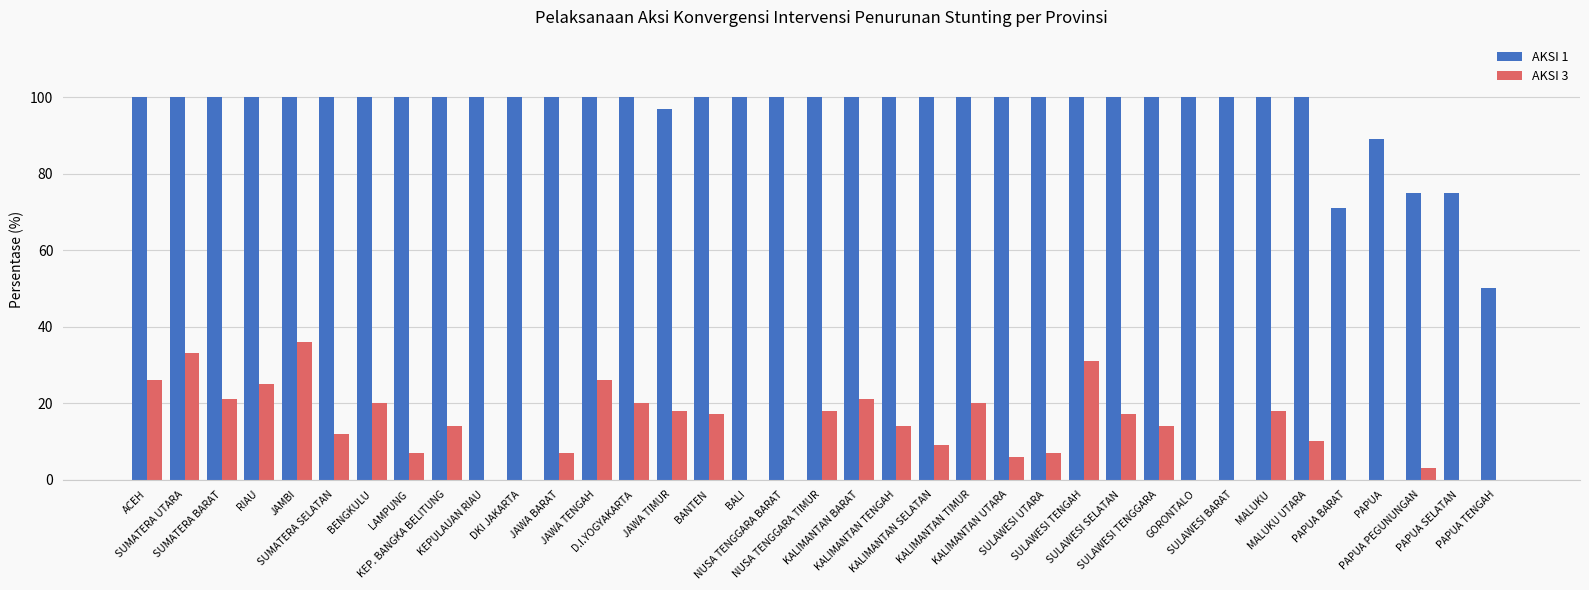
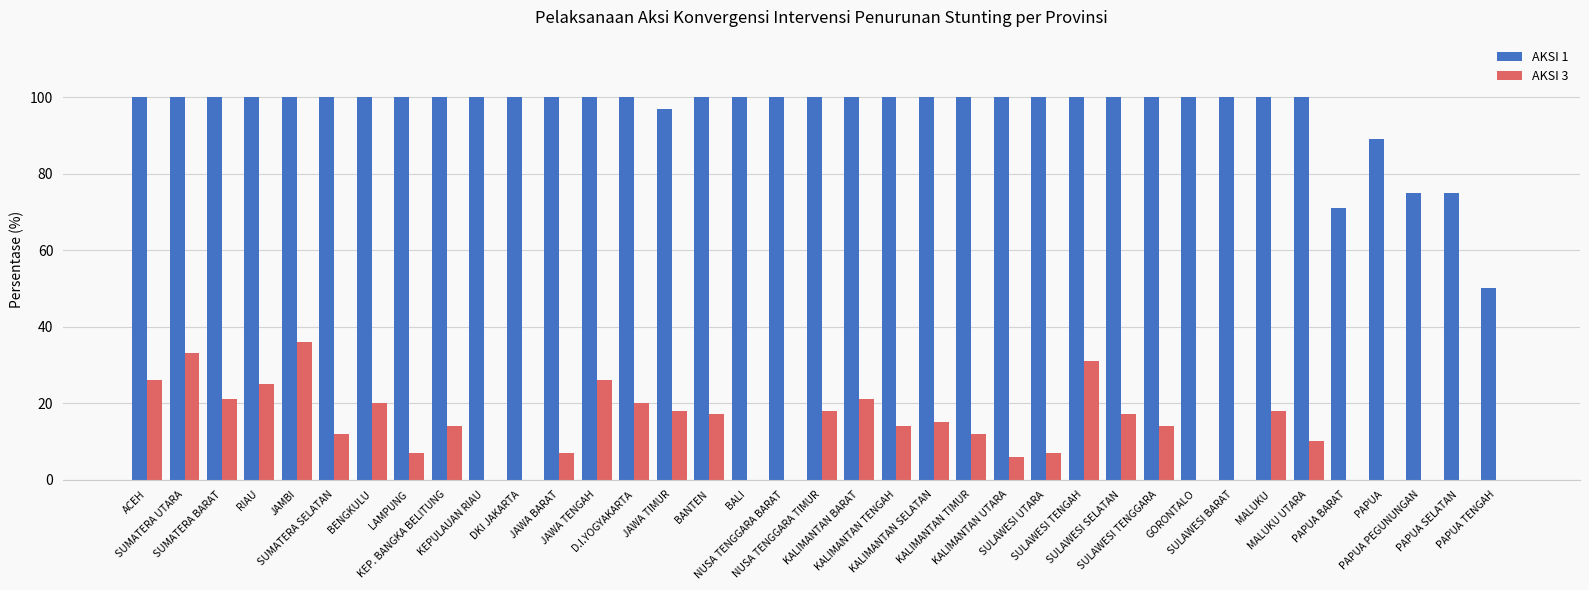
  {
    "AKSI 1": {
      "ACEH": 100,
      "SUMATERA UTARA": 100,
      "SUMATERA BARAT": 100,
      "RIAU": 100,
      "JAMBI": 100,
      "SUMATERA SELATAN": 100,
      "BENGKULU": 100,
      "LAMPUNG": 100,
      "KEP. BANGKA BELITUNG": 100,
      "KEPULAUAN RIAU": 100,
      "DKI JAKARTA": 100,
      "JAWA BARAT": 100,
      "JAWA TENGAH": 100,
      "D.I.YOGYAKARTA": 100,
      "JAWA TIMUR": 97,
      "BANTEN": 100,
      "BALI": 100,
      "NUSA TENGGARA BARAT": 100,
      "NUSA TENGGARA TIMUR": 100,
      "KALIMANTAN BARAT": 100,
      "KALIMANTAN TENGAH": 100,
      "KALIMANTAN SELATAN": 100,
      "KALIMANTAN TIMUR": 100,
      "KALIMANTAN UTARA": 100,
      "SULAWESI UTARA": 100,
      "SULAWESI TENGAH": 100,
      "SULAWESI SELATAN": 100,
      "SULAWESI TENGGARA": 100,
      "GORONTALO": 100,
      "SULAWESI BARAT": 100,
      "MALUKU": 100,
      "MALUKU UTARA": 100,
      "PAPUA BARAT": 71,
      "PAPUA": 89,
      "PAPUA PEGUNUNGAN": 75,
      "PAPUA SELATAN": 75,
      "PAPUA TENGAH": 50
    },
    "AKSI 3": {
      "ACEH": 26,
      "SUMATERA UTARA": 33,
      "SUMATERA BARAT": 21,
      "RIAU": 25,
      "JAMBI": 36,
      "SUMATERA SELATAN": 12,
      "BENGKULU": 20,
      "LAMPUNG": 7,
      "KEP. BANGKA BELITUNG": 14,
      "KEPULAUAN RIAU": 0,
      "DKI JAKARTA": 0,
      "JAWA BARAT": 7,
      "JAWA TENGAH": 26,
      "D.I.YOGYAKARTA": 20,
      "JAWA TIMUR": 18,
      "BANTEN": 17,
      "BALI": 0,
      "NUSA TENGGARA BARAT": 0,
      "NUSA TENGGARA TIMUR": 18,
      "KALIMANTAN BARAT": 21,
      "KALIMANTAN TENGAH": 14,
-     "KALIMANTAN SELATAN": 9,
-     "KALIMANTAN TIMUR": 20,
+     "KALIMANTAN SELATAN": 15,
+     "KALIMANTAN TIMUR": 12,
      "KALIMANTAN UTARA": 6,
      "SULAWESI UTARA": 7,
      "SULAWESI TENGAH": 31,
      "SULAWESI SELATAN": 17,
      "SULAWESI TENGGARA": 14,
      "GORONTALO": 0,
      "SULAWESI BARAT": 0,
      "MALUKU": 18,
      "MALUKU UTARA": 10,
      "PAPUA BARAT": 0,
      "PAPUA": 0,
-     "PAPUA PEGUNUNGAN": 3,
+     "PAPUA PEGUNUNGAN": 0,
      "PAPUA SELATAN": 0,
      "PAPUA TENGAH": 0
    }
  }
